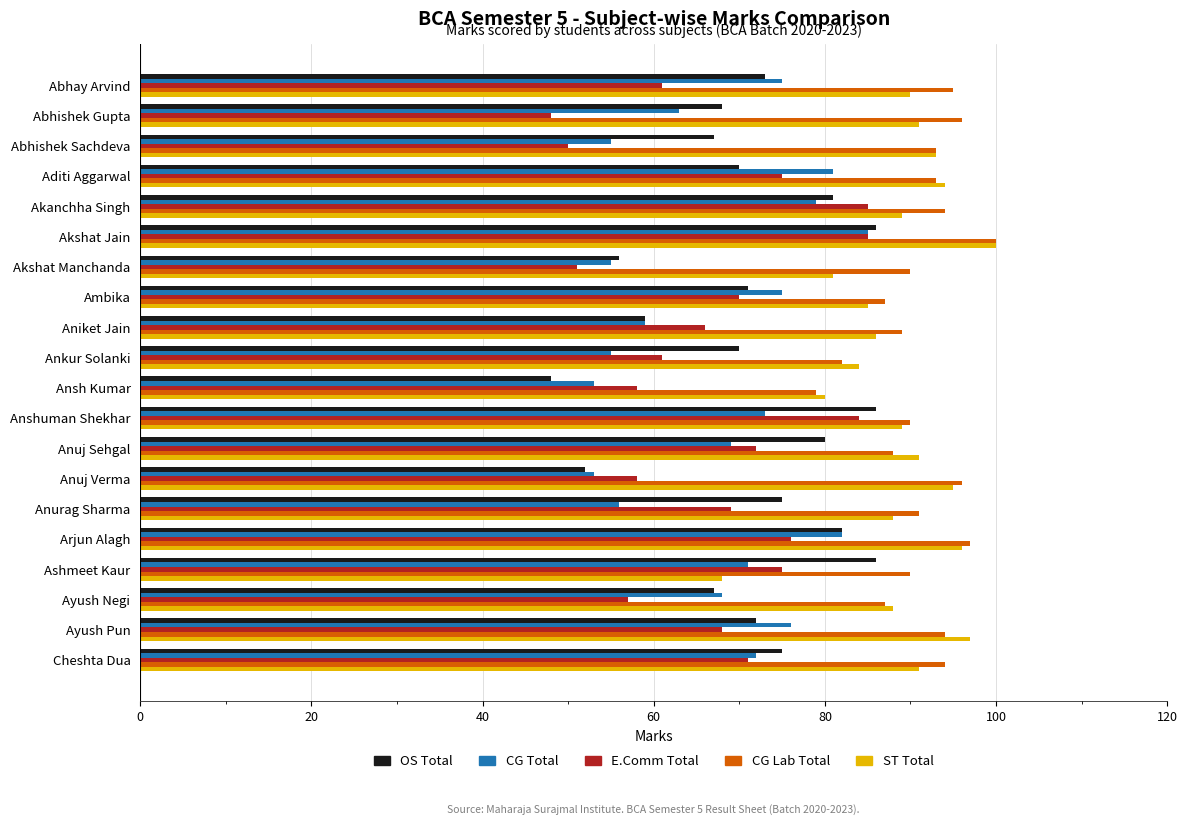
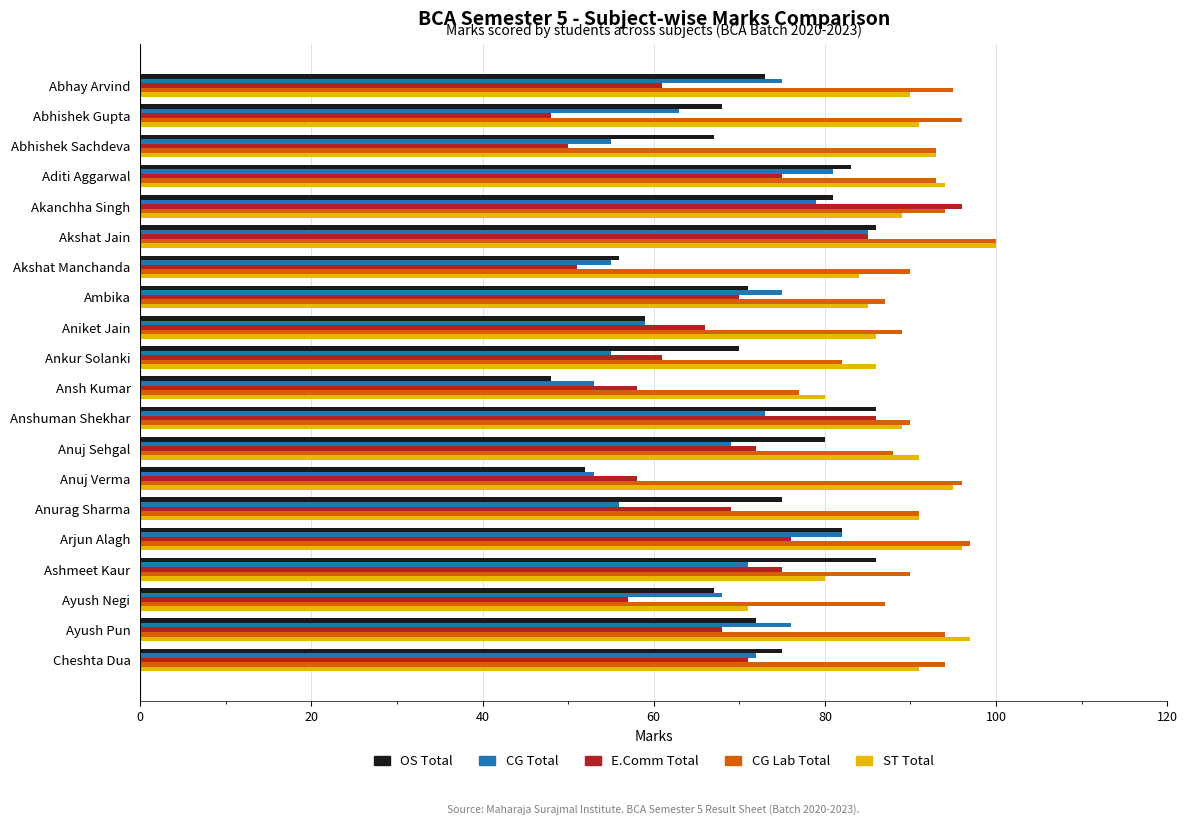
  {
    "OS Total": {
      "Abhay Arvind": 73,
      "Abhishek Gupta": 68,
      "Abhishek Sachdeva": 67,
-     "Aditi Aggarwal": 70,
+     "Aditi Aggarwal": 83,
      "Akanchha Singh": 81,
      "Akshat Jain": 86,
      "Akshat Manchanda": 56,
      "Ambika": 71,
      "Aniket Jain": 59,
      "Ankur Solanki": 70,
      "Ansh Kumar": 48,
      "Anshuman Shekhar": 86,
      "Anuj Sehgal": 80,
      "Anuj Verma": 52,
      "Anurag Sharma": 75,
      "Arjun Alagh": 82,
      "Ashmeet Kaur": 86,
      "Ayush Negi": 67,
      "Ayush Pun": 72,
      "Cheshta Dua": 75
    },
    "CG Total": {
      "Abhay Arvind": 75,
      "Abhishek Gupta": 63,
      "Abhishek Sachdeva": 55,
      "Aditi Aggarwal": 81,
      "Akanchha Singh": 79,
      "Akshat Jain": 85,
      "Akshat Manchanda": 55,
      "Ambika": 75,
      "Aniket Jain": 59,
      "Ankur Solanki": 55,
      "Ansh Kumar": 53,
      "Anshuman Shekhar": 73,
      "Anuj Sehgal": 69,
      "Anuj Verma": 53,
      "Anurag Sharma": 56,
      "Arjun Alagh": 82,
      "Ashmeet Kaur": 71,
      "Ayush Negi": 68,
      "Ayush Pun": 76,
      "Cheshta Dua": 72
    },
    "E.Comm Total": {
      "Abhay Arvind": 61,
      "Abhishek Gupta": 48,
      "Abhishek Sachdeva": 50,
      "Aditi Aggarwal": 75,
-     "Akanchha Singh": 85,
+     "Akanchha Singh": 96,
      "Akshat Jain": 85,
      "Akshat Manchanda": 51,
      "Ambika": 70,
      "Aniket Jain": 66,
      "Ankur Solanki": 61,
      "Ansh Kumar": 58,
-     "Anshuman Shekhar": 84,
+     "Anshuman Shekhar": 86,
      "Anuj Sehgal": 72,
      "Anuj Verma": 58,
      "Anurag Sharma": 69,
      "Arjun Alagh": 76,
      "Ashmeet Kaur": 75,
      "Ayush Negi": 57,
      "Ayush Pun": 68,
      "Cheshta Dua": 71
    },
    "CG Lab Total": {
      "Abhay Arvind": 95,
      "Abhishek Gupta": 96,
      "Abhishek Sachdeva": 93,
      "Aditi Aggarwal": 93,
      "Akanchha Singh": 94,
      "Akshat Jain": 100,
      "Akshat Manchanda": 90,
      "Ambika": 87,
      "Aniket Jain": 89,
      "Ankur Solanki": 82,
-     "Ansh Kumar": 79,
+     "Ansh Kumar": 77,
      "Anshuman Shekhar": 90,
      "Anuj Sehgal": 88,
      "Anuj Verma": 96,
      "Anurag Sharma": 91,
      "Arjun Alagh": 97,
      "Ashmeet Kaur": 90,
      "Ayush Negi": 87,
      "Ayush Pun": 94,
      "Cheshta Dua": 94
    },
    "ST Total": {
      "Abhay Arvind": 90,
      "Abhishek Gupta": 91,
      "Abhishek Sachdeva": 93,
      "Aditi Aggarwal": 94,
      "Akanchha Singh": 89,
      "Akshat Jain": 100,
-     "Akshat Manchanda": 81,
+     "Akshat Manchanda": 84,
      "Ambika": 85,
      "Aniket Jain": 86,
-     "Ankur Solanki": 84,
+     "Ankur Solanki": 86,
      "Ansh Kumar": 80,
      "Anshuman Shekhar": 89,
      "Anuj Sehgal": 91,
      "Anuj Verma": 95,
-     "Anurag Sharma": 88,
+     "Anurag Sharma": 91,
      "Arjun Alagh": 96,
-     "Ashmeet Kaur": 68,
-     "Ayush Negi": 88,
+     "Ashmeet Kaur": 80,
+     "Ayush Negi": 71,
      "Ayush Pun": 97,
      "Cheshta Dua": 91
    }
  }
